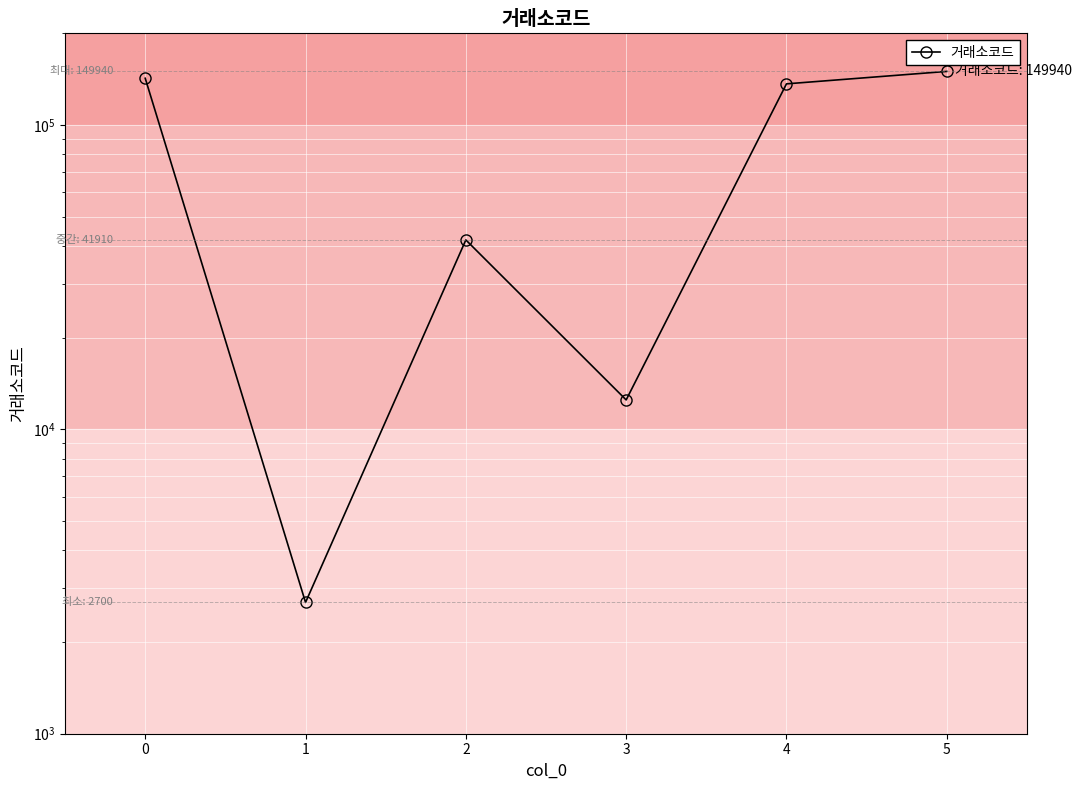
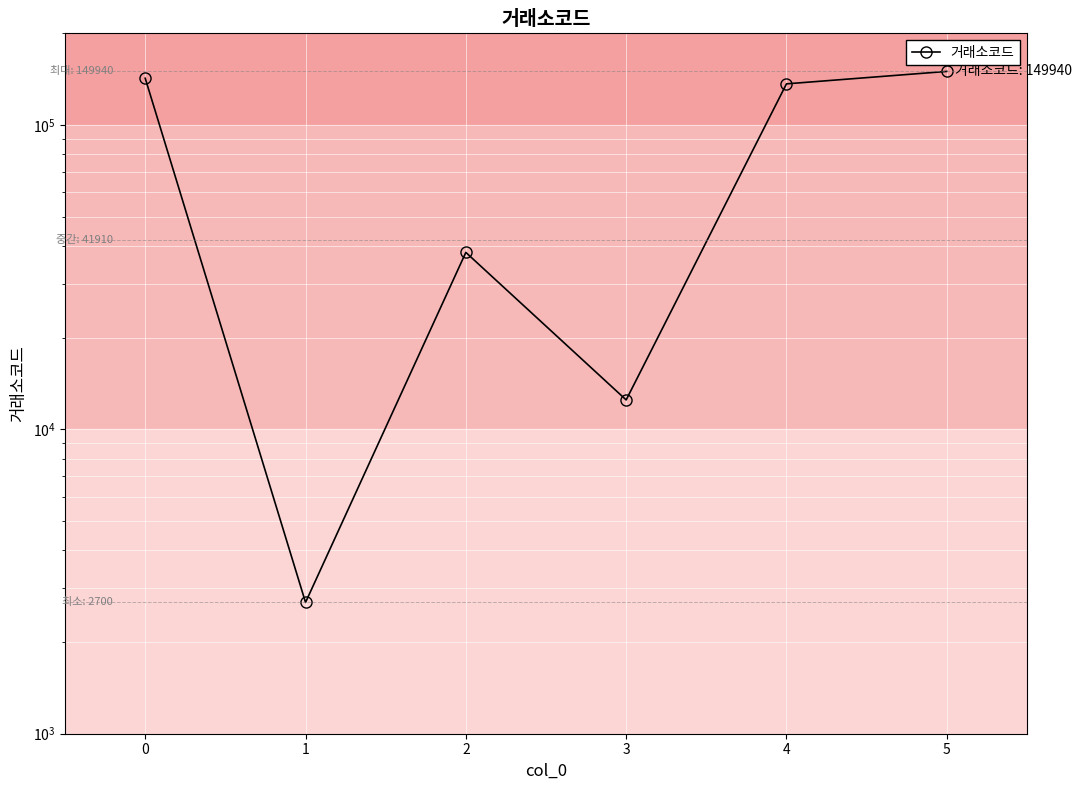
  {
    "0": 140000,
    "1": 2700,
-   "2": 42000,
+   "2": 38000,
    "3": 12500,
    "4": 140000
  }
